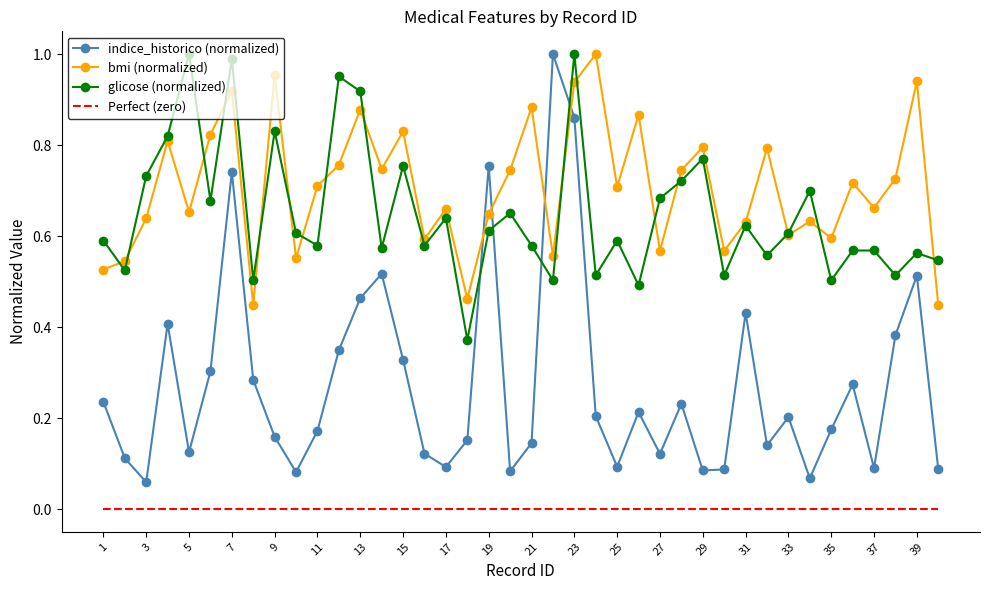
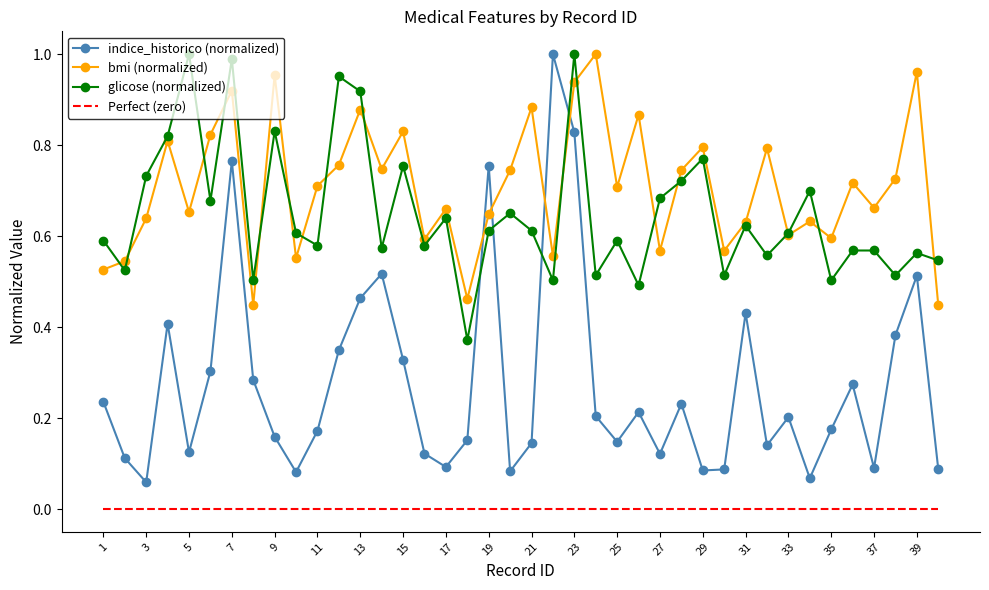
  {
    "indice_historico (normalized)": {
      "1": 0.24,
      "3": 0.06,
      "5": 0.12,
-     "7": 0.74,
+     "7": 0.77,
      "9": 0.16,
      "11": 0.17,
      "13": 0.46,
      "15": 0.33,
      "17": 0.09,
      "19": 0.76,
      "21": 0.14,
-     "23": 0.86,
-     "25": 0.09,
+     "23": 0.83,
+     "25": 0.15,
      "27": 0.12,
      "29": 0.08,
      "31": 0.43,
      "33": 0.20,
      "35": 0.17,
      "37": 0.09,
      "39": 0.51
    },
    "bmi (normalized)": {
      "1": 0.53,
      "3": 0.64,
      "5": 0.65,
      "11": 0.71,
      "13": 0.88,
      "15": 0.83,
      "17": 0.66,
      "19": 0.65,
      "21": 0.88,
      "23": 0.94,
      "25": 0.71,
      "27": 0.57,
      "29": 0.80,
      "31": 0.63,
      "35": 0.60,
      "37": 0.66,
-     "39": 0.94
+     "39": 0.96
    },
    "glicose (normalized)": {
      "1": 0.59,
      "3": 0.73,
      "9": 0.83,
      "11": 0.58,
      "13": 0.92,
      "15": 0.75,
      "17": 0.64,
      "19": 0.61,
-     "21": 0.58,
+     "21": 0.61,
      "23": 1.00,
      "25": 0.59,
      "27": 0.68,
      "29": 0.77,
      "31": 0.62,
      "35": 0.50,
      "37": 0.57,
      "39": 0.56
    },
    "Perfect (zero)": {
      "1": 0.00,
      "3": 0.00,
      "5": 0.00,
      "7": 0.00,
      "9": 0.00,
      "11": 0.00,
      "13": 0.00,
      "15": 0.00,
      "17": 0.00,
      "19": 0.00,
      "21": 0.00,
      "23": 0.00,
      "25": 0.00,
      "27": 0.00,
      "29": 0.00,
      "31": 0.00,
      "33": 0.00,
      "35": 0.00,
      "37": 0.00,
      "39": 0.00
    }
  }
